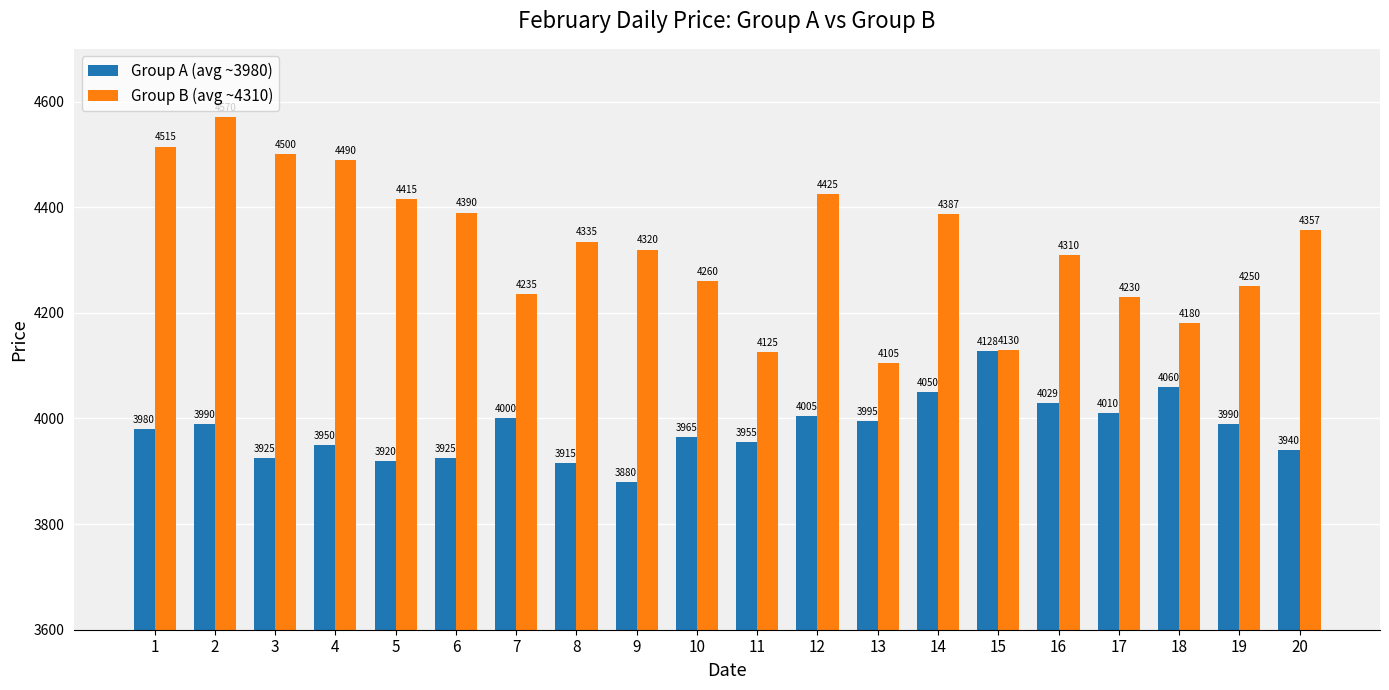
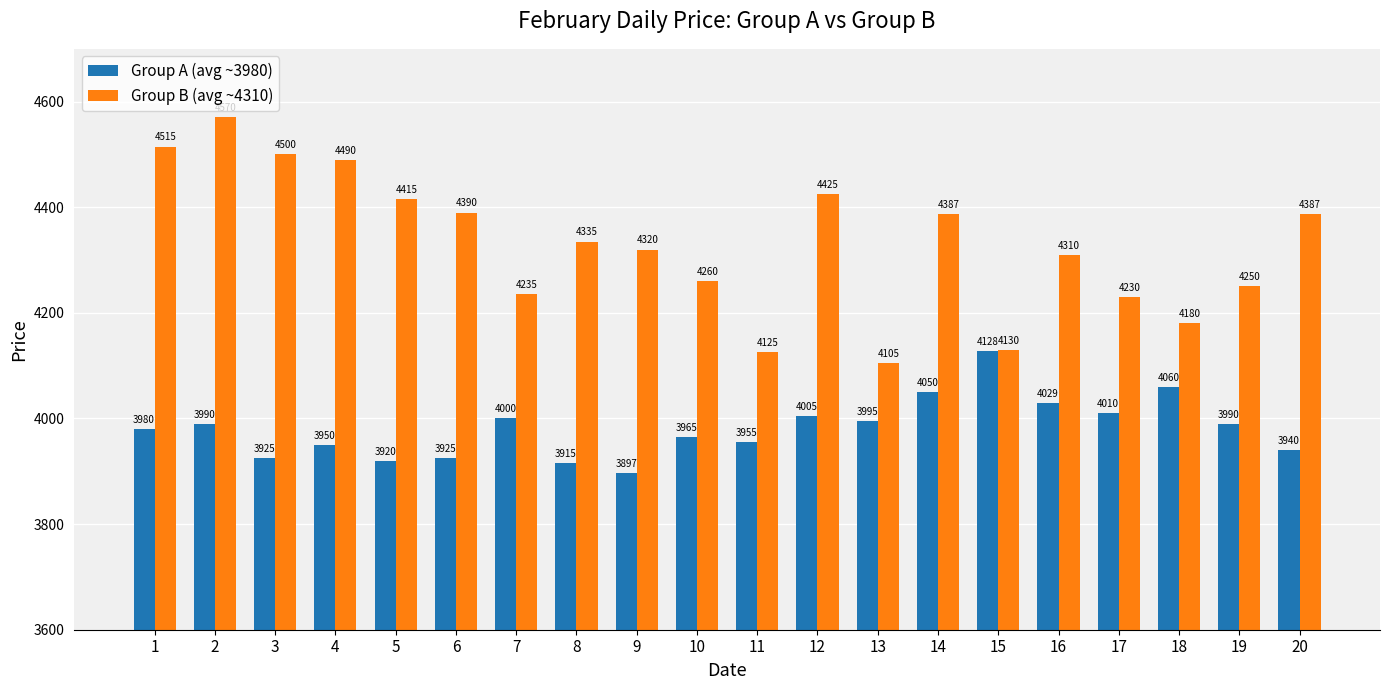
  {
    "Group A (avg ~3980)": {
      "1": 3980,
      "2": 3990,
      "3": 3925,
      "4": 3950,
      "5": 3920,
      "6": 3925,
      "7": 4000,
      "8": 3915,
-     "9": 3880,
+     "9": 3897,
      "10": 3965,
      "11": 3955,
      "12": 4005,
      "13": 3995,
      "14": 4050,
      "15": 4128,
      "16": 4029,
      "17": 4010,
      "18": 4060,
      "19": 3990,
      "20": 3940
    },
    "Group B (avg ~4310)": {
      "1": 4515,
      "3": 4500,
      "4": 4490,
      "5": 4415,
      "6": 4390,
      "7": 4235,
      "8": 4335,
      "9": 4320,
      "10": 4260,
      "11": 4125,
      "12": 4425,
      "13": 4105,
      "14": 4387,
      "15": 4130,
      "16": 4310,
      "17": 4230,
      "18": 4180,
      "19": 4250,
-     "20": 4357
+     "20": 4387
    }
  }
